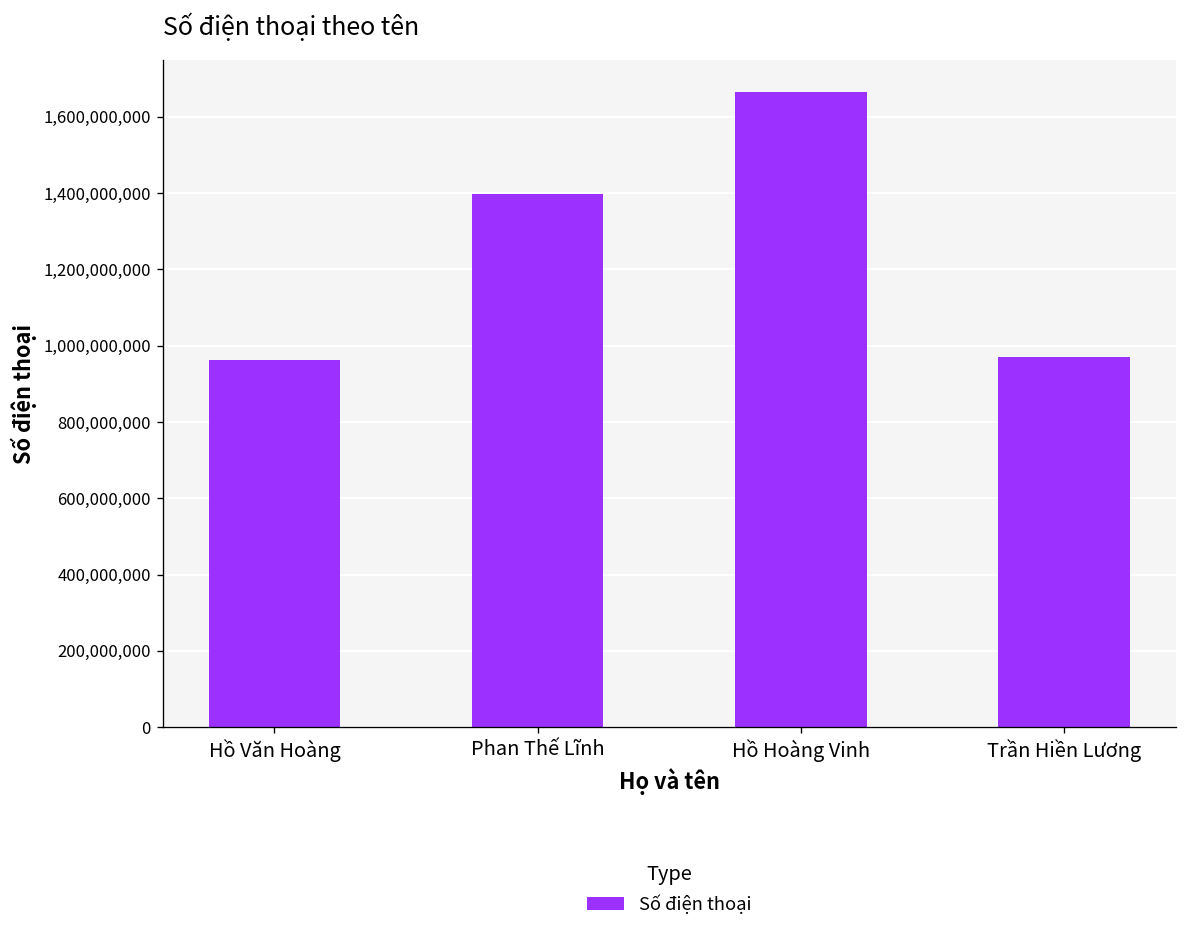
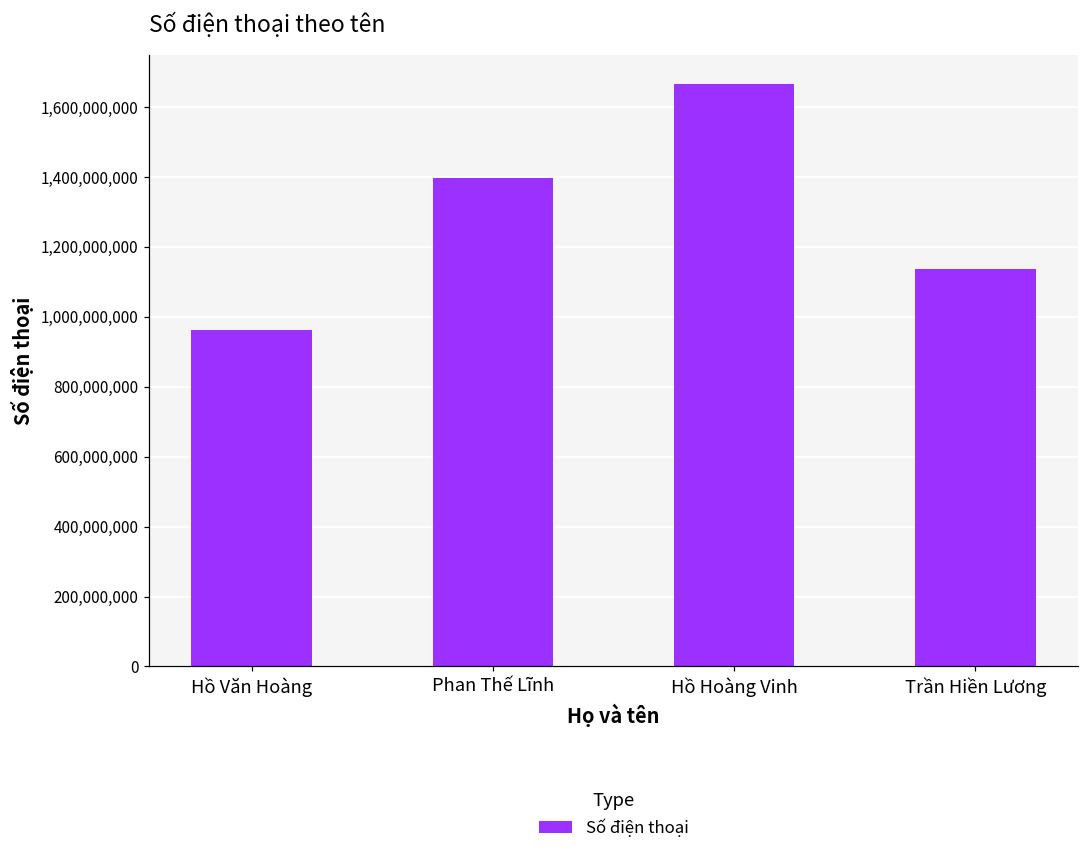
  {
    "Hồ Văn Hoàng": "960,000,000",
    "Phan Thế Lĩnh": "1,400,000,000",
    "Hồ Hoàng Vinh": "1,670,000,000",
-   "Trần Hiền Lương": "970,000,000"
+   "Trần Hiền Lương": "1,140,000,000"
  }
